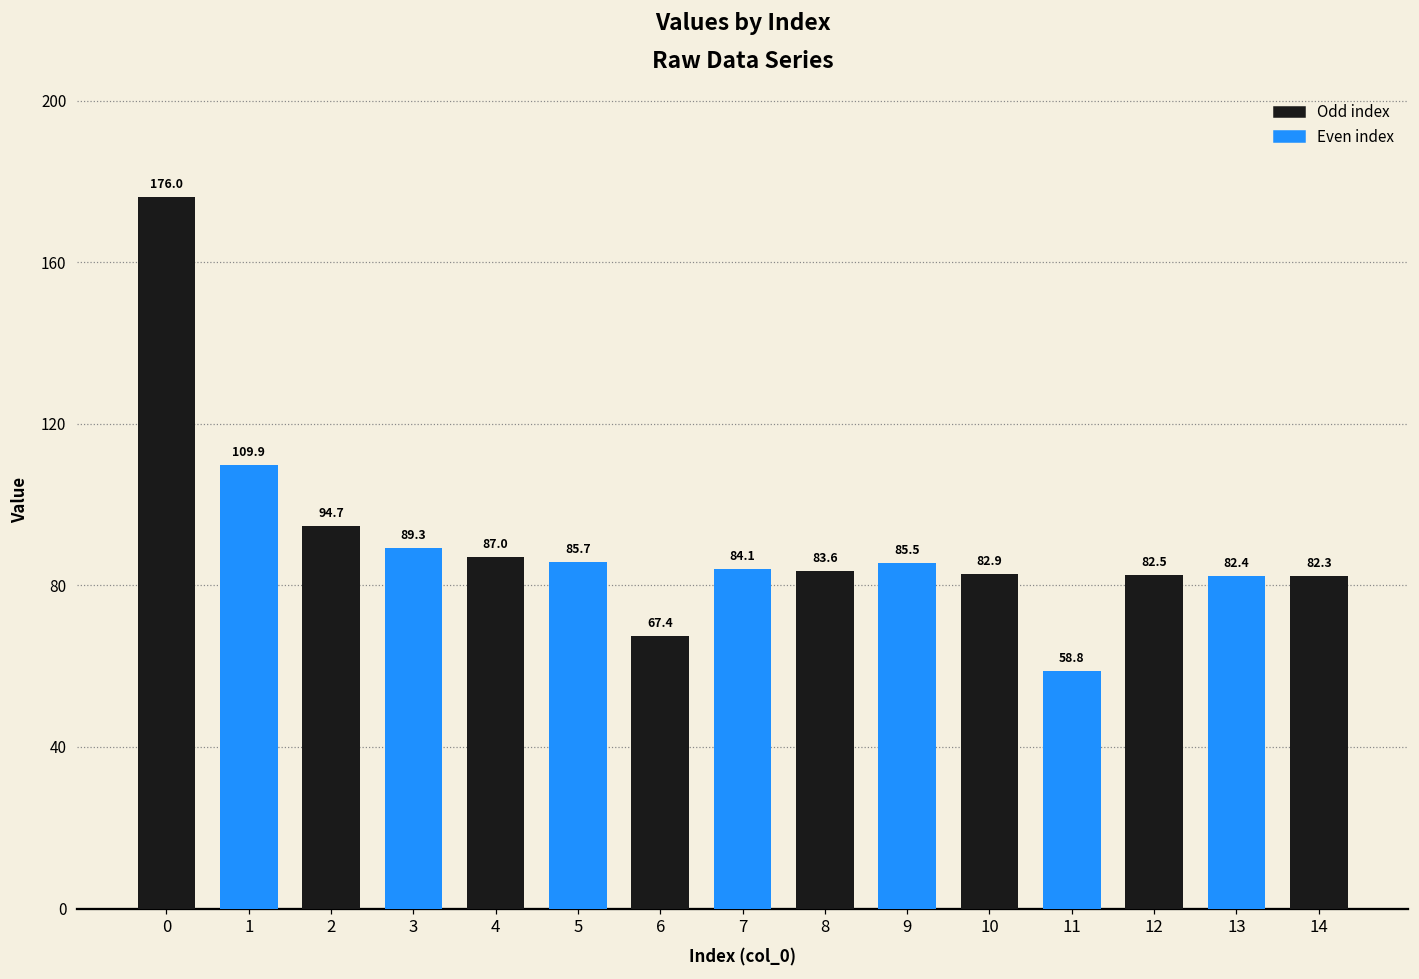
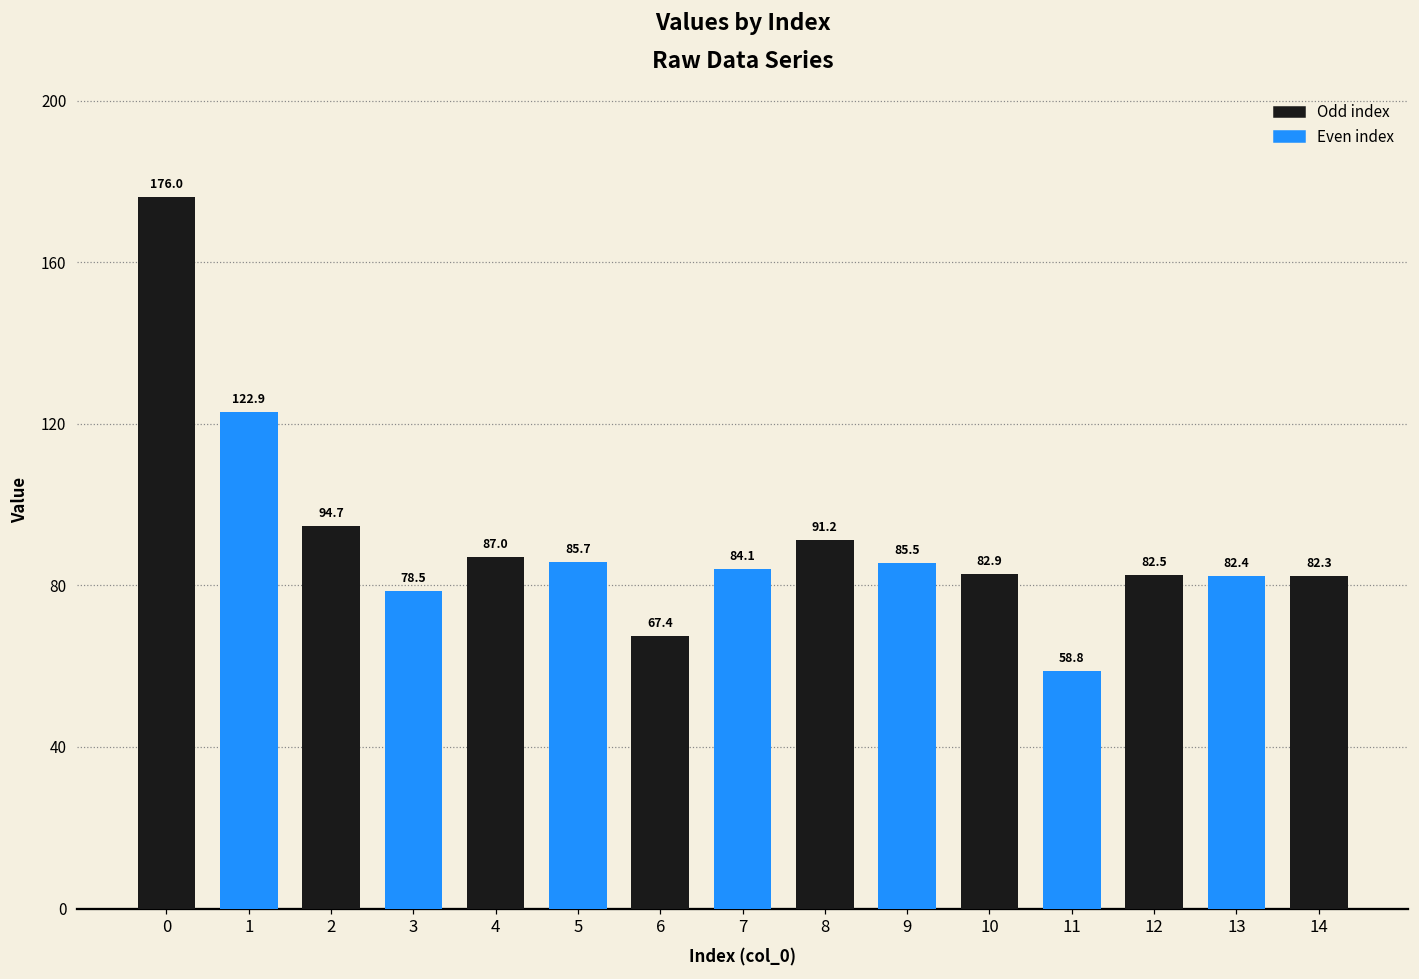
  {
    "0": 176.0,
-   "1": 109.9,
+   "1": 122.9,
    "2": 94.7,
-   "3": 89.3,
+   "3": 78.5,
    "4": 87.0,
    "5": 85.7,
    "6": 67.4,
    "7": 84.1,
-   "8": 83.6,
+   "8": 91.2,
    "9": 85.5,
    "10": 82.9,
    "11": 58.8,
    "12": 82.5,
    "13": 82.4,
    "14": 82.3
  }
